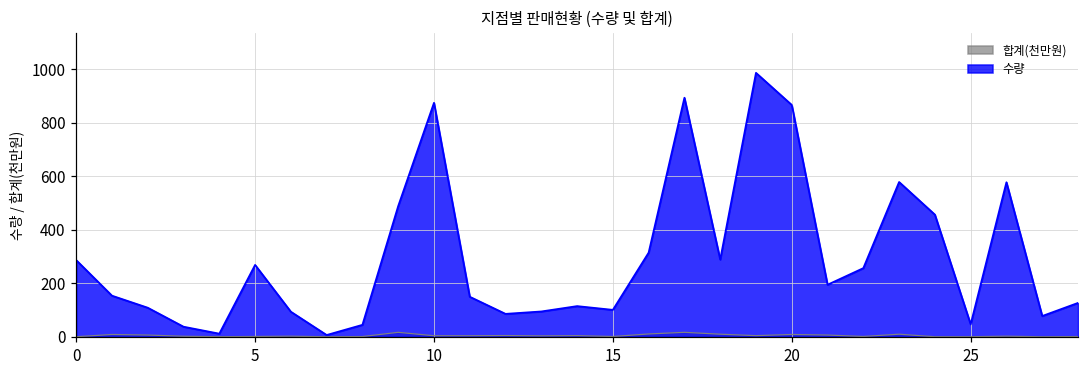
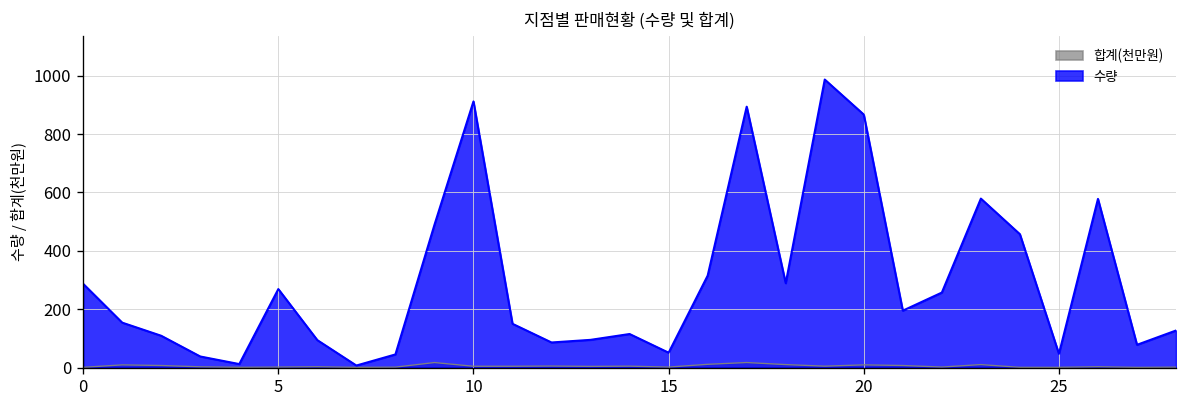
  {
    "합계(천만원)": {
      "0": 0,
      "5": 0,
      "10": 0,
      "15": 0,
      "20": 10,
      "25": 0
    },
    "수량": {
      "0": 290,
      "5": 270,
-     "10": 880,
-     "15": 100,
+     "10": 910,
+     "15": 50,
      "20": 870,
      "25": 50
    }
  }
